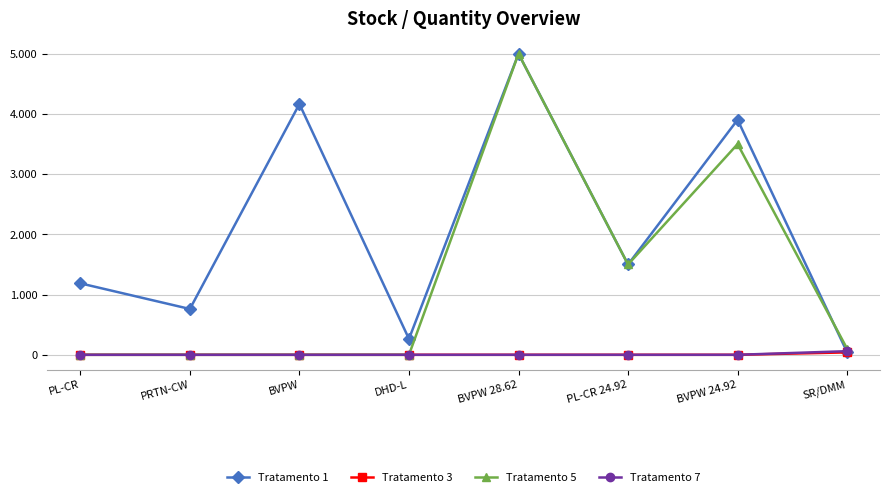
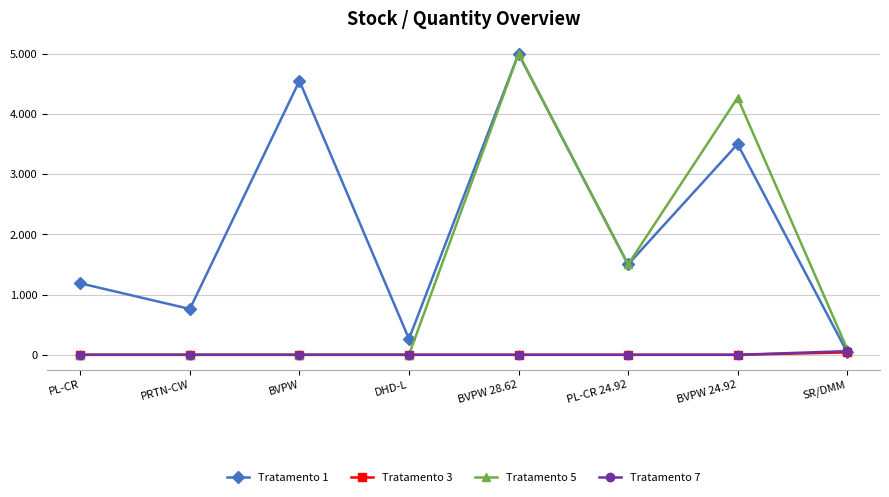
  {
    "Tratamento 1": {
      "PL-CR": 1.2,
      "PRTN-CW": 0.8,
-     "BVPW": 4.2,
+     "BVPW": 4.6,
      "DHD-L": 0.3,
-     "BVPW 24.92": 3.9
+     "BVPW 24.92": 3.5
    },
    "Tratamento 5": {
-     "BVPW 24.92": 3.5
+     "BVPW 24.92": 4.3
    }
  }
